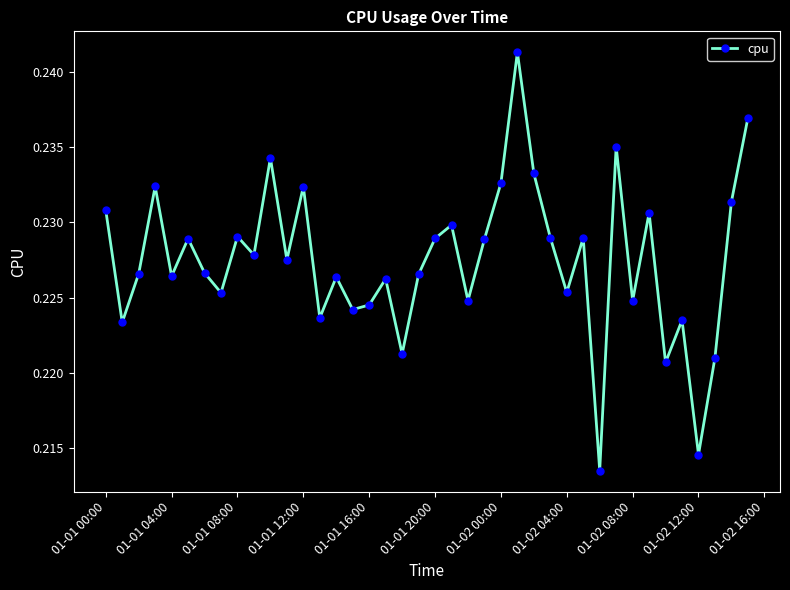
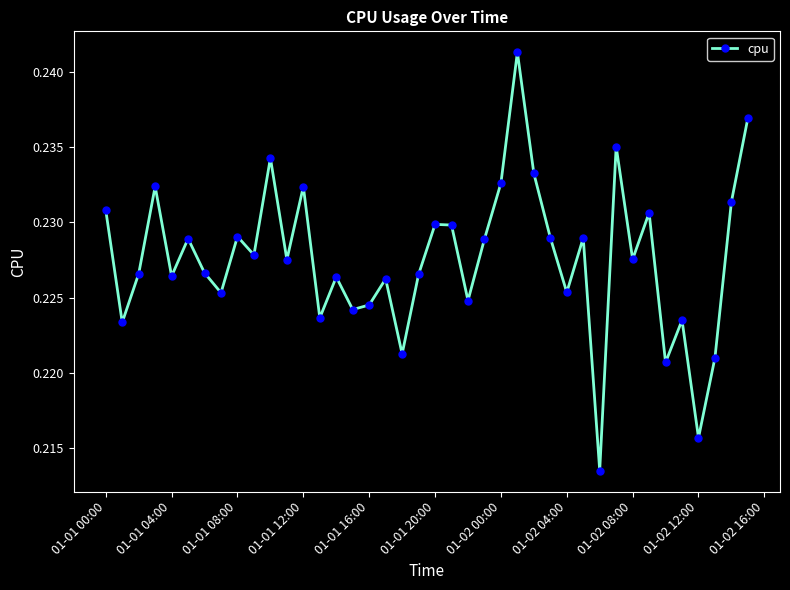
  {
    "01-01 00:00": 0.2308,
    "01-01 04:00": 0.2264,
    "01-01 08:00": 0.2291,
    "01-01 12:00": 0.2324,
    "01-01 16:00": 0.2245,
-   "01-01 20:00": 0.2289,
+   "01-01 20:00": 0.2299,
    "01-02 00:00": 0.2326,
    "01-02 04:00": 0.2253,
-   "01-02 08:00": 0.2248,
-   "01-02 12:00": 0.2146
+   "01-02 08:00": 0.2275,
+   "01-02 12:00": 0.2157
  }
